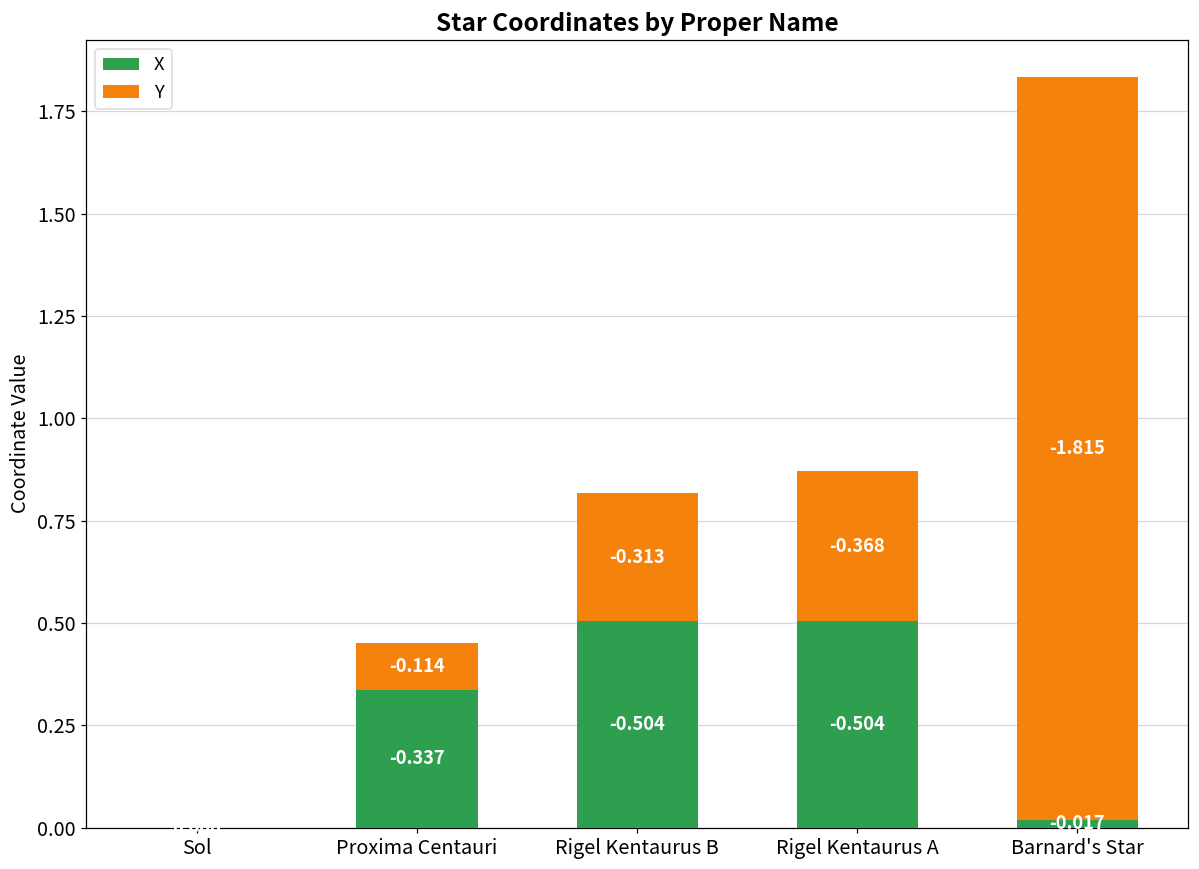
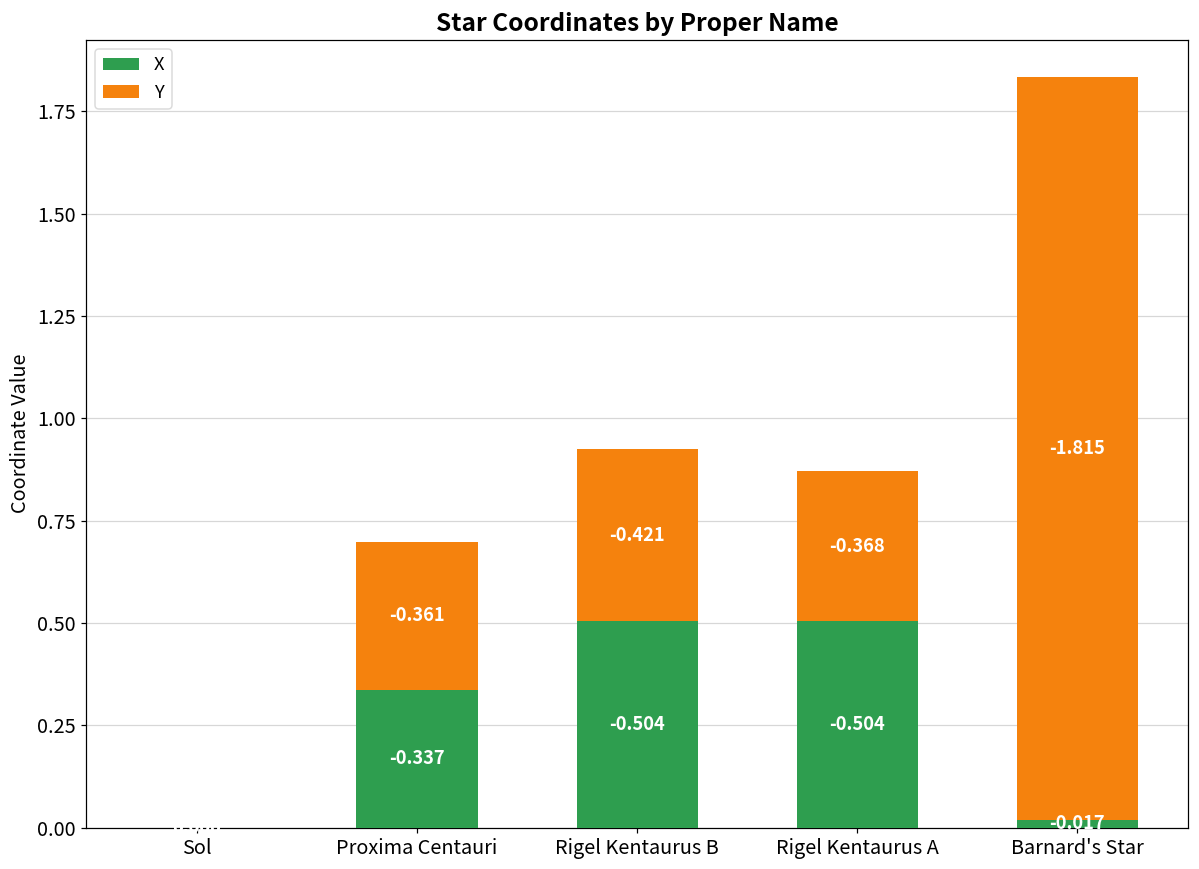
  {
    "X": {
      "Sol": 0.00
    },
    "Y": {
-     "Proxima Centauri": -0.114,
-     "Rigel Kentaurus B": -0.313
+     "Proxima Centauri": -0.361,
+     "Rigel Kentaurus B": -0.421
    }
  }
